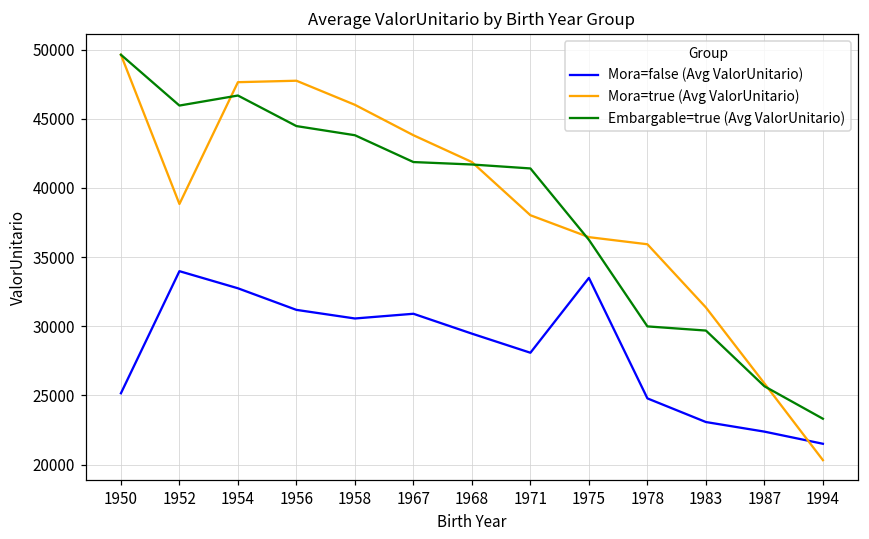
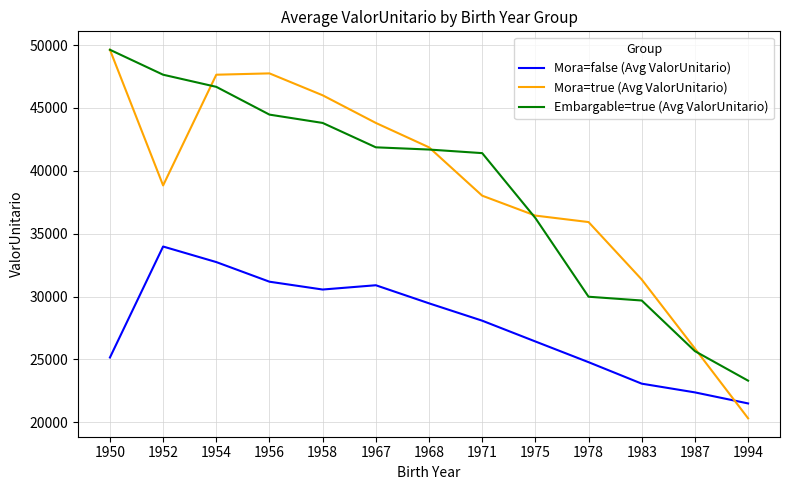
  {
    "Mora=false (Avg ValorUnitario)": {
      "1950": 25200,
      "1952": 34000,
      "1954": 32700,
      "1956": 31200,
      "1958": 30600,
      "1967": 30900,
      "1968": 29500,
      "1971": 28100,
-     "1975": 33500,
+     "1975": 26400,
      "1978": 24800,
      "1983": 23100,
      "1987": 22400,
      "1994": 21500
    },
    "Mora=true (Avg ValorUnitario)": {
      "1952": 38800,
      "1954": 47600,
      "1956": 47800,
      "1958": 46000,
      "1967": 43800,
      "1971": 38000,
      "1978": 35900,
      "1983": 31400,
      "1987": 25900,
      "1994": 20300
    },
    "Embargable=true (Avg ValorUnitario)": {
-     "1952": 46000,
+     "1952": 47600,
      "1954": 46700,
      "1956": 44500,
      "1958": 43800,
      "1967": 41900,
      "1971": 41400,
      "1978": 30000,
      "1983": 29700,
      "1987": 25700,
      "1994": 23300
    }
  }
